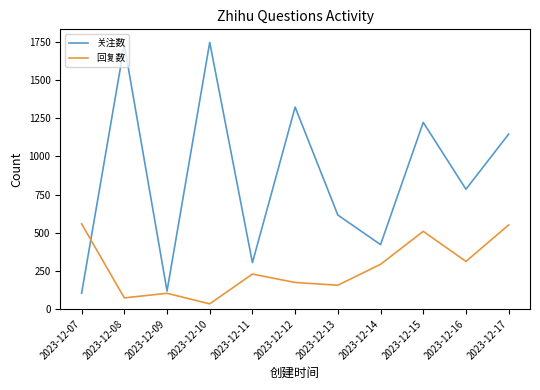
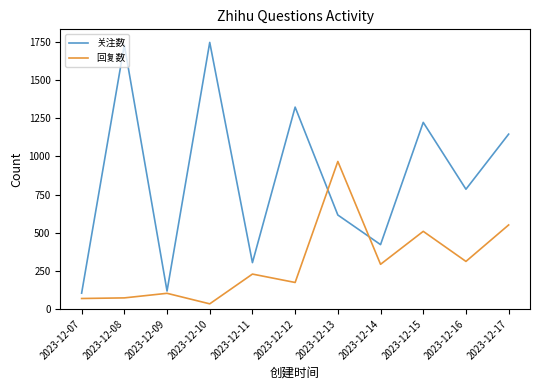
  {
    "关注数": {
      "2023-12-07": 100,
      "2023-12-10": 1750,
      "2023-12-11": 300,
      "2023-12-12": 1320,
      "2023-12-13": 620,
      "2023-12-14": 420,
      "2023-12-15": 1220,
      "2023-12-16": 790,
      "2023-12-17": 1150
    },
    "回复数": {
-     "2023-12-07": 560,
+     "2023-12-07": 70,
      "2023-12-08": 70,
      "2023-12-10": 30,
      "2023-12-11": 230,
      "2023-12-12": 170,
-     "2023-12-13": 160,
+     "2023-12-13": 970,
      "2023-12-14": 290,
      "2023-12-15": 510,
      "2023-12-16": 310,
      "2023-12-17": 550
    }
  }
